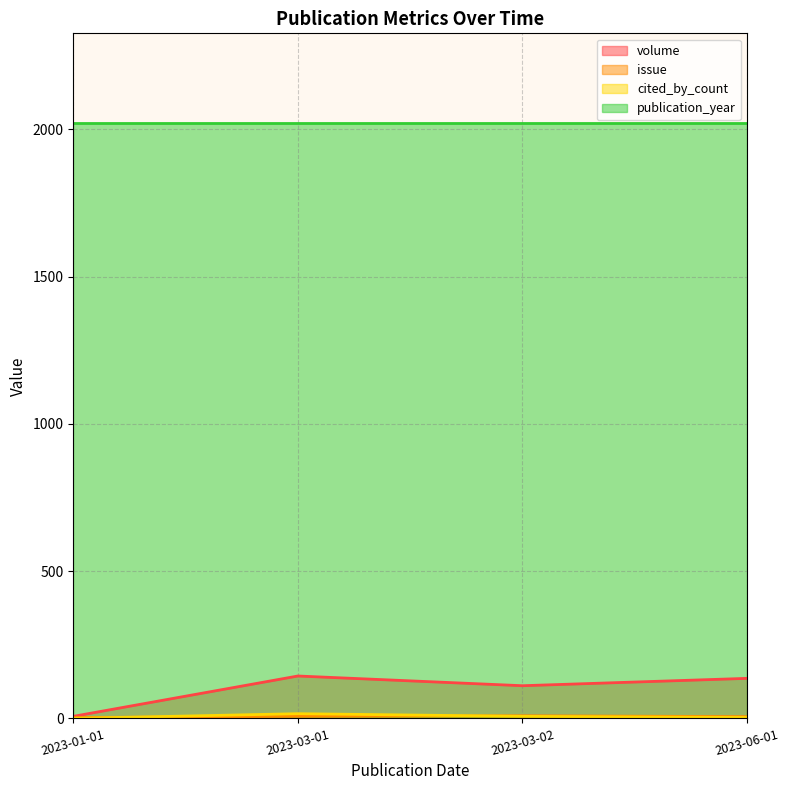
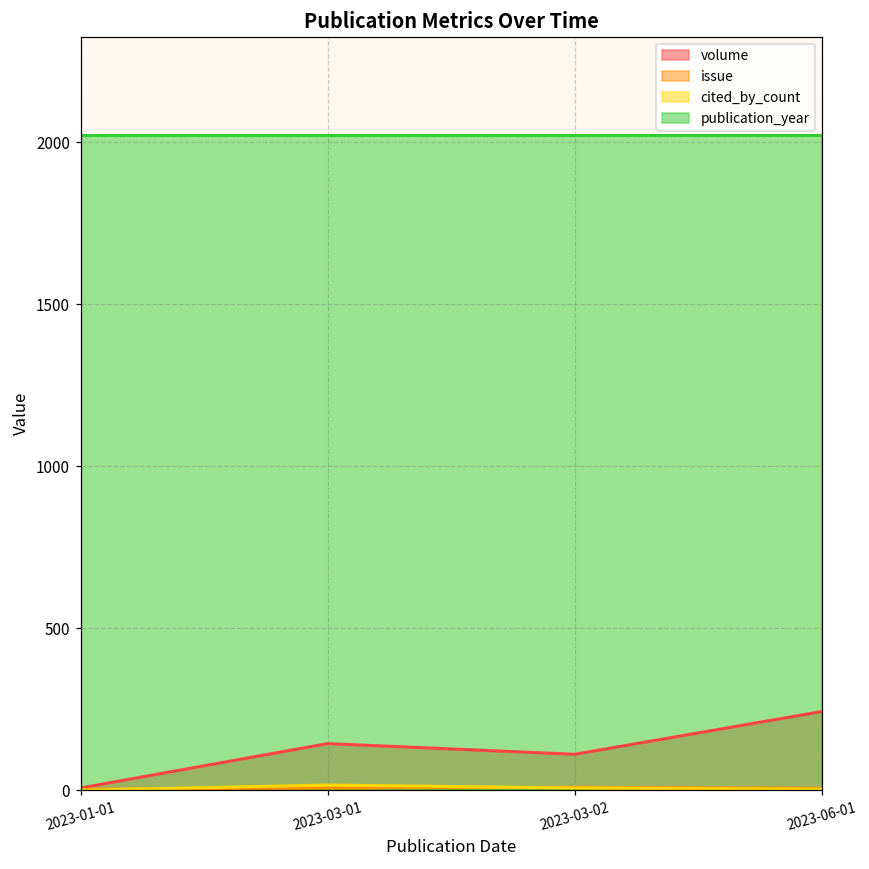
  {
    "volume": {
      "2023-03-01": 140,
      "2023-03-02": 110,
-     "2023-06-01": 140
+     "2023-06-01": 240
    },
    "publication_year": {
      "2023-01-01": 2020,
      "2023-03-01": 2020,
      "2023-03-02": 2020,
      "2023-06-01": 2020
    }
  }
